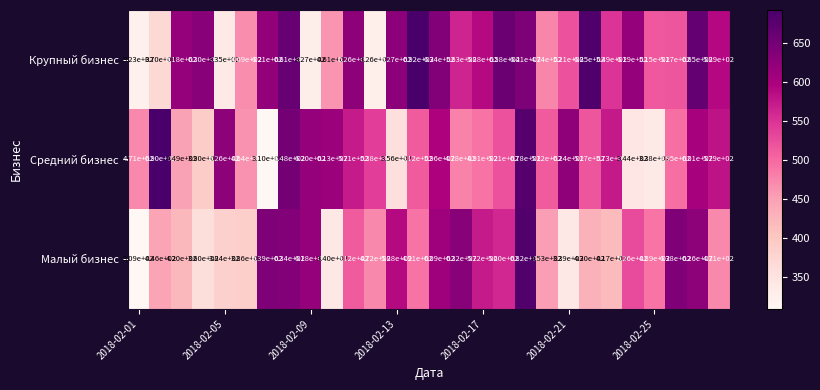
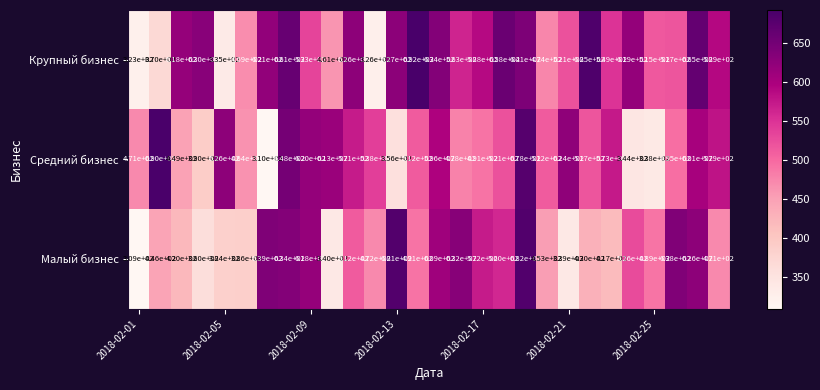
  {
    "Крупный бизнес": {
-     "2018-02-09": "3.27e+02"
+     "2018-02-09": "5.33e+02"
    },
    "Малый бизнес": {
-     "2018-02-13": "5.88e+02"
+     "2018-02-13": "6.81e+02"
    }
  }
